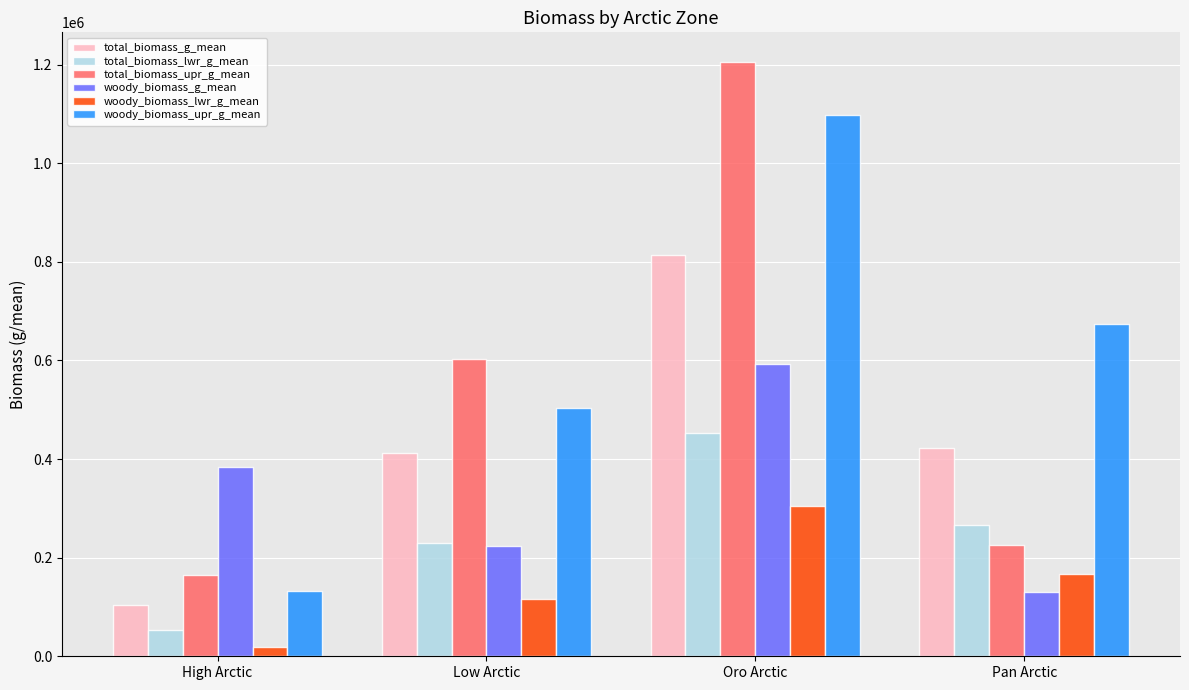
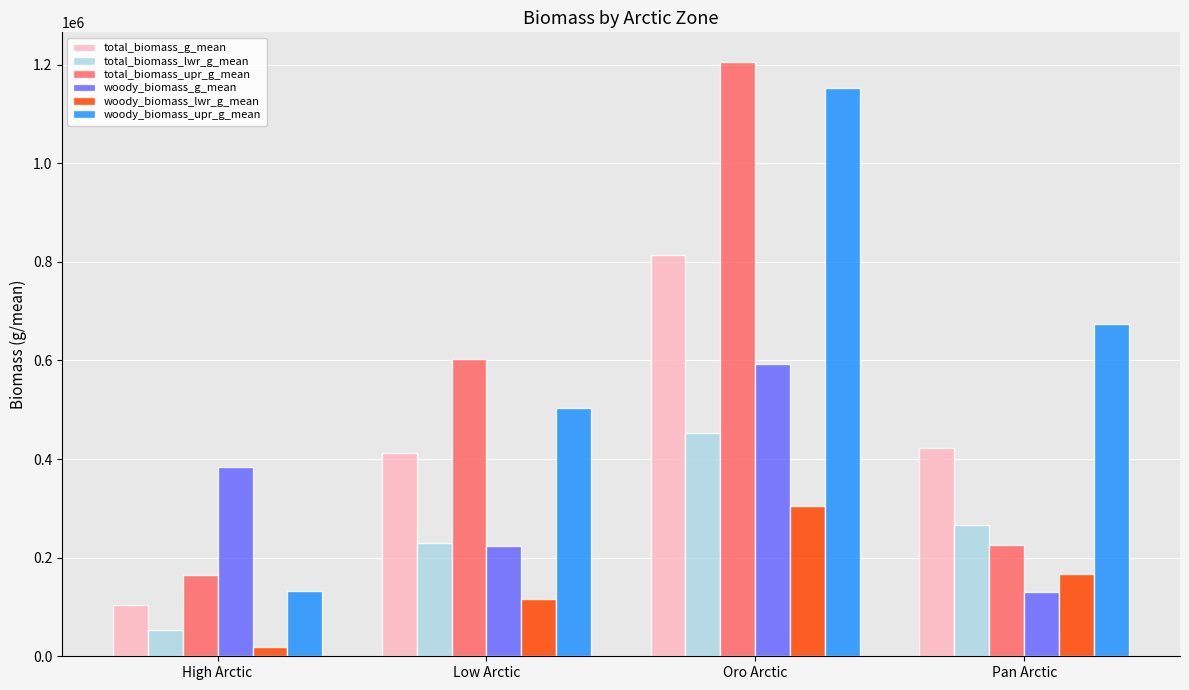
  {
    "total_biomass_g_mean": {
      "High Arctic": 100000,
      "Low Arctic": 410000,
      "Oro Arctic": 810000,
      "Pan Arctic": 420000
    },
    "total_biomass_lwr_g_mean": {
      "High Arctic": 50000,
      "Low Arctic": 230000,
      "Oro Arctic": 450000,
      "Pan Arctic": 270000
    },
    "total_biomass_upr_g_mean": {
      "High Arctic": 170000,
      "Low Arctic": 600000,
      "Oro Arctic": 1210000,
      "Pan Arctic": 220000
    },
    "woody_biomass_g_mean": {
      "High Arctic": 380000,
      "Low Arctic": 220000,
      "Oro Arctic": 590000,
      "Pan Arctic": 130000
    },
    "woody_biomass_lwr_g_mean": {
      "High Arctic": 20000,
      "Low Arctic": 120000,
      "Oro Arctic": 300000,
      "Pan Arctic": 170000
    },
    "woody_biomass_upr_g_mean": {
      "High Arctic": 130000,
      "Low Arctic": 500000,
-     "Oro Arctic": 1100000,
+     "Oro Arctic": 1150000,
      "Pan Arctic": 670000
    }
  }
